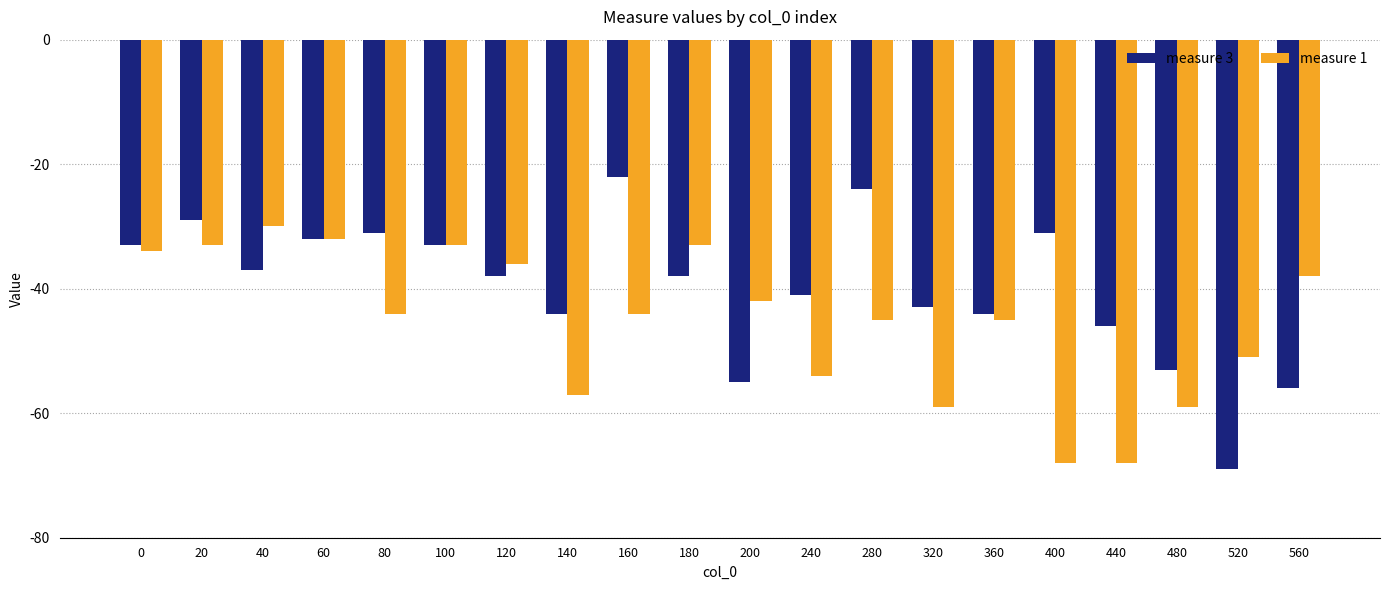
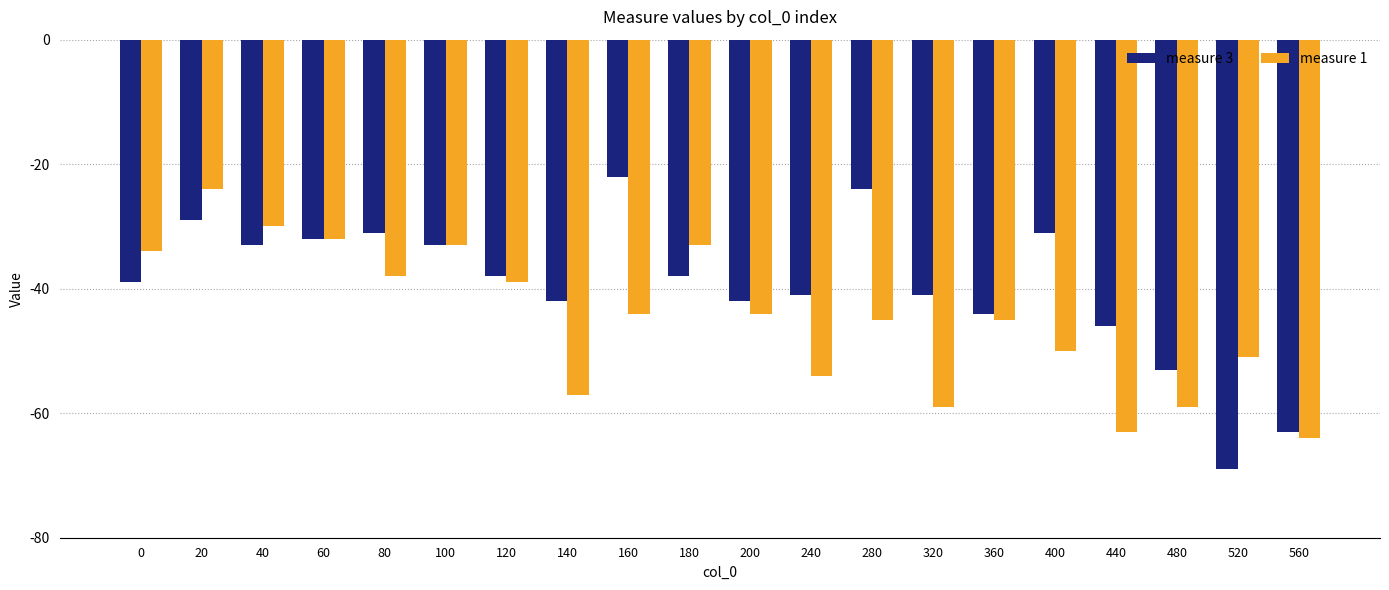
  {
    "measure 3": {
-     "0": -33,
+     "0": -39,
      "20": -29,
-     "40": -37,
+     "40": -33,
      "60": -32,
      "80": -31,
      "100": -33,
      "120": -38,
-     "140": -44,
+     "140": -42,
      "160": -22,
      "180": -38,
-     "200": -55,
+     "200": -42,
      "240": -41,
      "280": -24,
-     "320": -43,
+     "320": -41,
      "360": -44,
      "400": -31,
      "440": -46,
      "480": -53,
      "520": -69,
-     "560": -56
+     "560": -63
    },
    "measure 1": {
      "0": -34,
-     "20": -33,
+     "20": -24,
      "40": -30,
      "60": -32,
-     "80": -44,
+     "80": -38,
      "100": -33,
-     "120": -36,
+     "120": -39,
      "140": -57,
      "160": -44,
      "180": -33,
-     "200": -42,
+     "200": -44,
      "240": -54,
      "280": -45,
      "320": -59,
      "360": -45,
-     "400": -68,
-     "440": -68,
+     "400": -50,
+     "440": -63,
      "480": -59,
      "520": -51,
-     "560": -38
+     "560": -64
    }
  }
